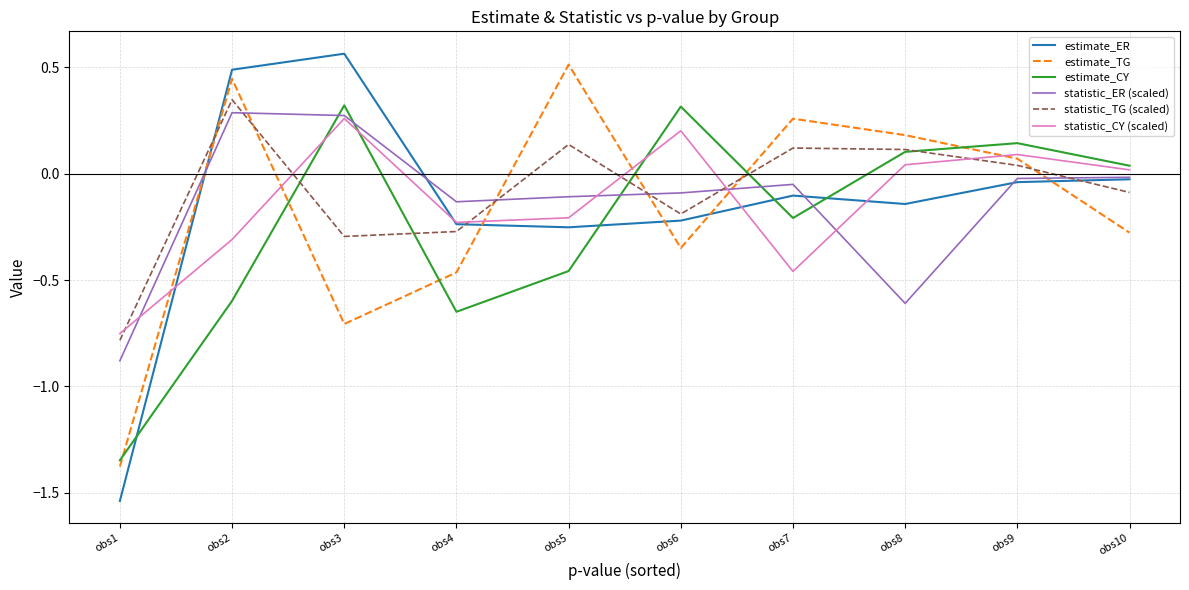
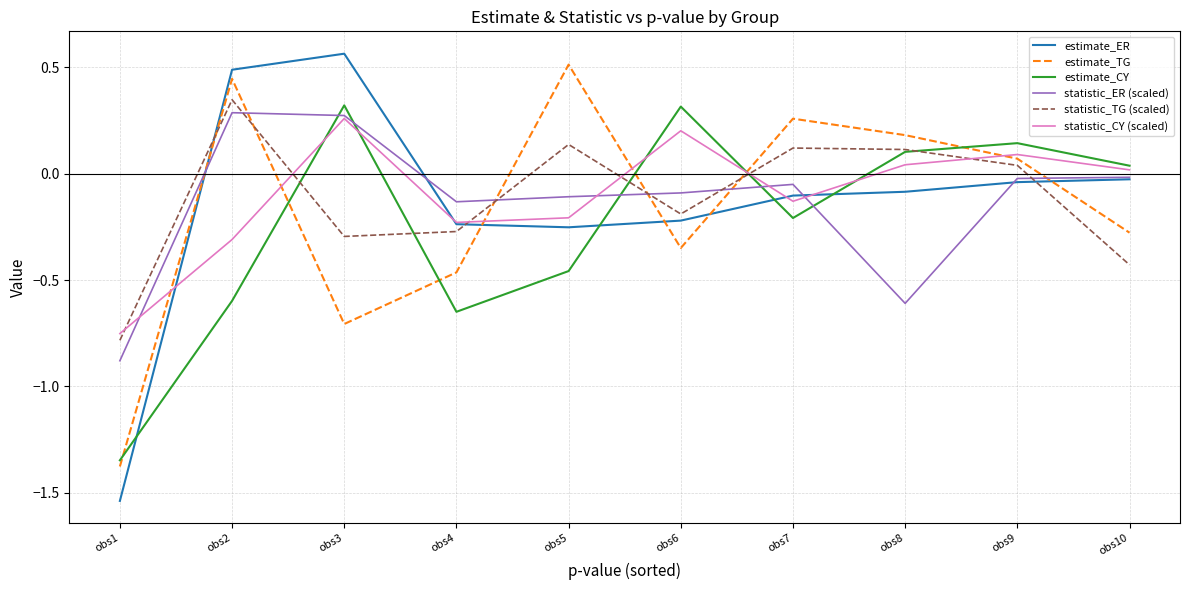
  {
    "estimate_ER": {
      "obs1": -1.54,
      "obs2": 0.49,
      "obs3": 0.56,
      "obs5": -0.25,
      "obs6": -0.22,
      "obs7": -0.10,
-     "obs8": -0.14,
+     "obs8": -0.09,
      "obs9": -0.04
    },
    "estimate_TG": {
      "obs1": -1.38,
      "obs2": 0.45,
      "obs3": -0.71,
      "obs4": -0.46,
      "obs5": 0.51,
      "obs6": -0.35,
      "obs7": 0.26,
      "obs8": 0.18,
      "obs9": 0.07,
      "obs10": -0.28
    },
    "estimate_CY": {
      "obs1": -1.35,
      "obs2": -0.60,
      "obs3": 0.32,
      "obs4": -0.65,
      "obs5": -0.46,
      "obs6": 0.31,
      "obs7": -0.21,
      "obs9": 0.14,
      "obs10": 0.04
    },
    "statistic_ER (scaled)": {
      "obs1": -0.88,
      "obs2": 0.29,
      "obs3": 0.27,
      "obs4": -0.13,
      "obs5": -0.11,
      "obs6": -0.09,
      "obs7": -0.05,
      "obs8": -0.61,
      "obs9": -0.02
    },
    "statistic_TG (scaled)": {
      "obs1": -0.78,
      "obs2": 0.35,
      "obs3": -0.30,
      "obs4": -0.27,
      "obs5": 0.14,
      "obs6": -0.19,
      "obs7": 0.12,
      "obs9": 0.04,
-     "obs10": -0.09
+     "obs10": -0.43
    },
    "statistic_CY (scaled)": {
      "obs1": -0.75,
      "obs2": -0.31,
      "obs3": 0.26,
      "obs5": -0.21,
      "obs6": 0.20,
-     "obs7": -0.46,
+     "obs7": -0.13,
      "obs8": 0.04,
      "obs9": 0.09,
      "obs10": 0.02
    }
  }
